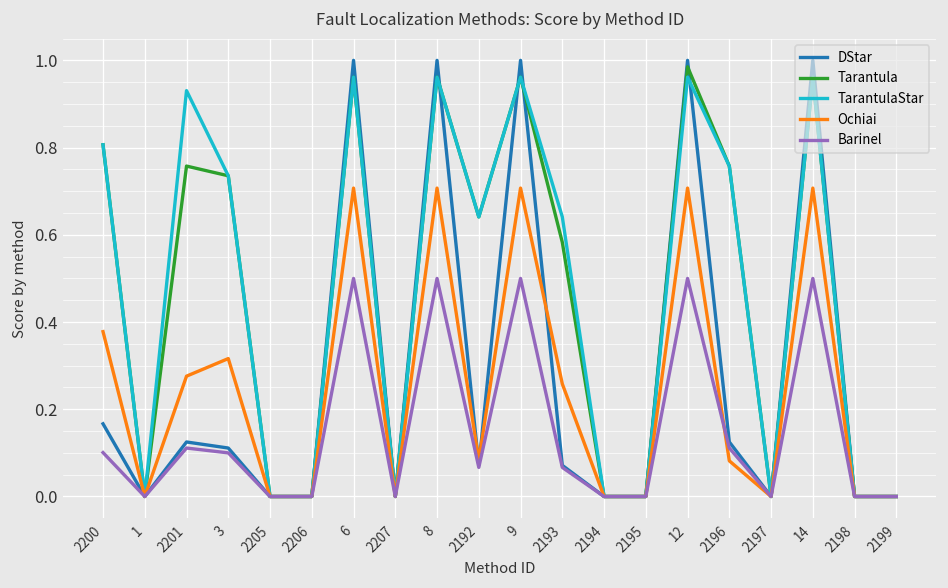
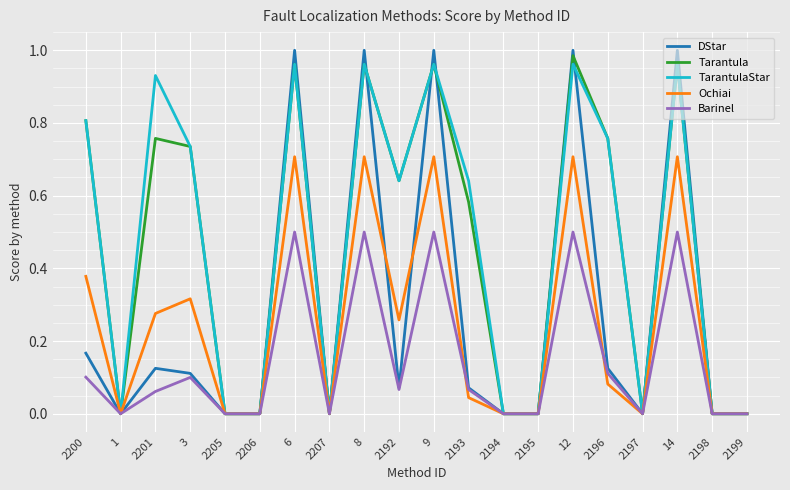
  {
    "DStar": {
      "2200": 0.17,
      "2201": 0.13,
      "3": 0.11,
      "6": 1.00,
      "8": 1.00,
      "9": 1.00,
      "12": 1.00,
      "2196": 0.13
    },
    "Tarantula": {
      "2201": 0.76,
      "2193": 0.58,
      "12": 0.99
    },
    "TarantulaStar": {
      "2201": 0.93,
      "2193": 0.64,
      "12": 0.96
    },
    "Ochiai": {
      "2200": 0.38,
      "2201": 0.28,
      "3": 0.32,
      "6": 0.71,
      "8": 0.71,
-     "2192": 0.08,
+     "2192": 0.26,
      "9": 0.71,
-     "2193": 0.26,
+     "2193": 0.04,
      "12": 0.71,
      "2196": 0.08,
      "14": 0.71
    },
    "Barinel": {
      "2200": 0.10,
-     "2201": 0.11,
+     "2201": 0.06,
      "3": 0.10,
      "6": 0.50,
      "8": 0.50,
      "9": 0.50,
      "12": 0.50,
      "2196": 0.11,
      "14": 0.50
    }
  }
